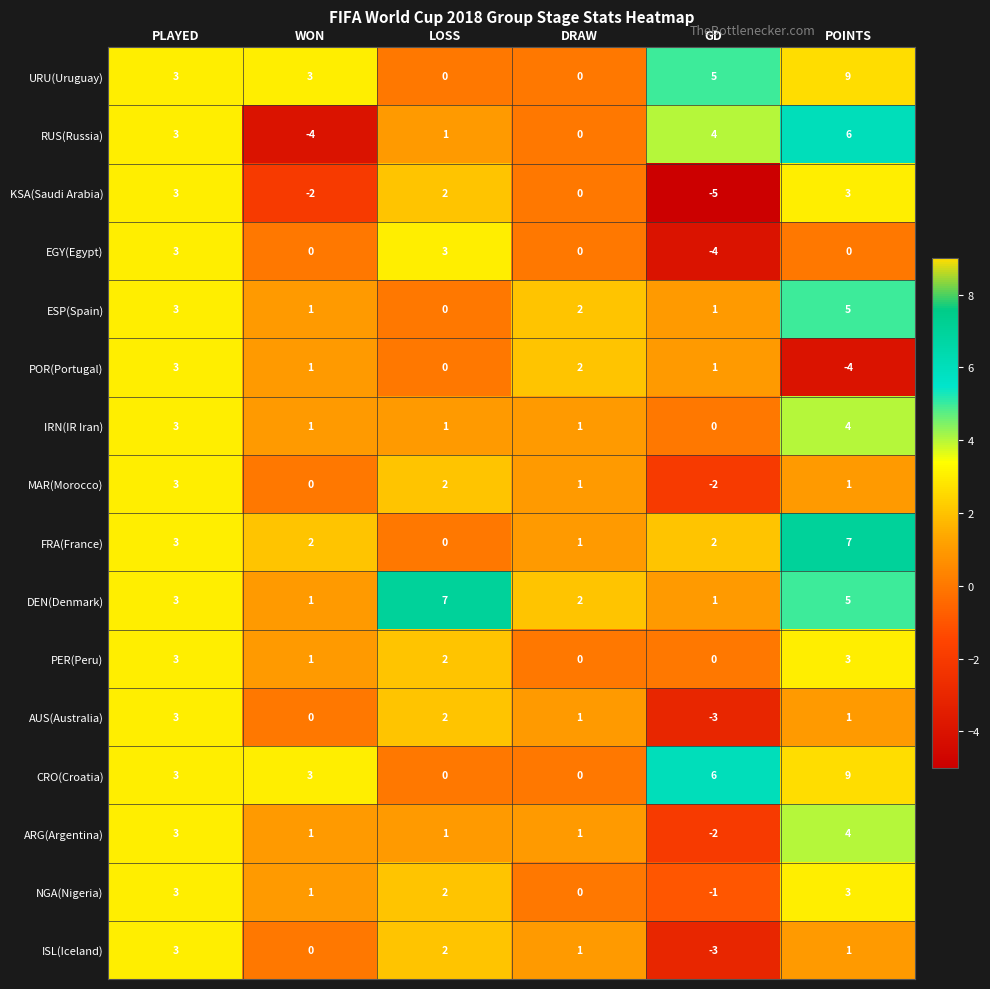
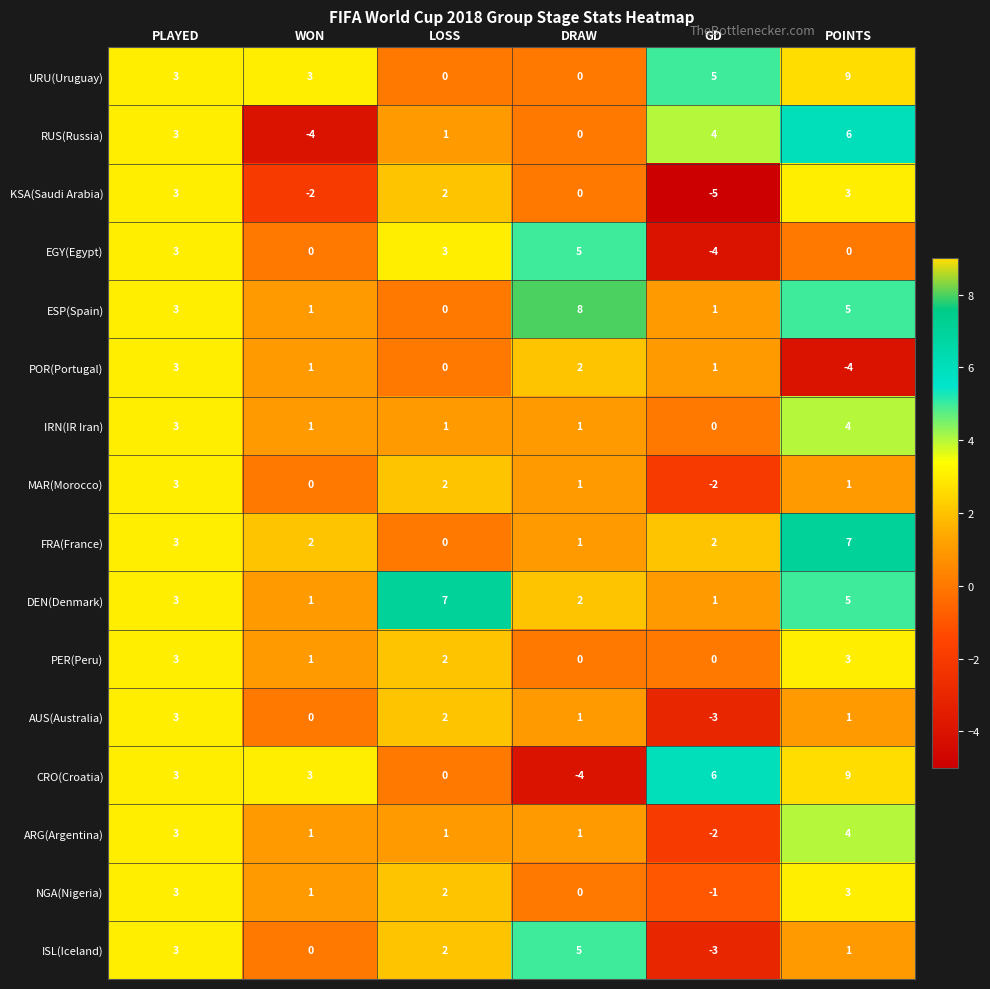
  {
    "URU(Uruguay)": {
      "PLAYED": 3,
      "WON": 3,
      "LOSS": 0,
      "DRAW": 0,
      "GD": 5,
      "POINTS": 9
    },
    "RUS(Russia)": {
      "PLAYED": 3,
      "WON": -4,
      "LOSS": 1,
      "DRAW": 0,
      "GD": 4,
      "POINTS": 6
    },
    "KSA(Saudi Arabia)": {
      "PLAYED": 3,
      "WON": -2,
      "LOSS": 2,
      "DRAW": 0,
      "GD": -5,
      "POINTS": 3
    },
    "EGY(Egypt)": {
      "PLAYED": 3,
      "WON": 0,
      "LOSS": 3,
-     "DRAW": 0,
+     "DRAW": 5,
      "GD": -4,
      "POINTS": 0
    },
    "ESP(Spain)": {
      "PLAYED": 3,
      "WON": 1,
      "LOSS": 0,
-     "DRAW": 2,
+     "DRAW": 8,
      "GD": 1,
      "POINTS": 5
    },
    "POR(Portugal)": {
      "PLAYED": 3,
      "WON": 1,
      "LOSS": 0,
      "DRAW": 2,
      "GD": 1,
      "POINTS": -4
    },
    "IRN(IR Iran)": {
      "PLAYED": 3,
      "WON": 1,
      "LOSS": 1,
      "DRAW": 1,
      "GD": 0,
      "POINTS": 4
    },
    "MAR(Morocco)": {
      "PLAYED": 3,
      "WON": 0,
      "LOSS": 2,
      "DRAW": 1,
      "GD": -2,
      "POINTS": 1
    },
    "FRA(France)": {
      "PLAYED": 3,
      "WON": 2,
      "LOSS": 0,
      "DRAW": 1,
      "GD": 2,
      "POINTS": 7
    },
    "DEN(Denmark)": {
      "PLAYED": 3,
      "WON": 1,
      "LOSS": 7,
      "DRAW": 2,
      "GD": 1,
      "POINTS": 5
    },
    "PER(Peru)": {
      "PLAYED": 3,
      "WON": 1,
      "LOSS": 2,
      "DRAW": 0,
      "GD": 0,
      "POINTS": 3
    },
    "AUS(Australia)": {
      "PLAYED": 3,
      "WON": 0,
      "LOSS": 2,
      "DRAW": 1,
      "GD": -3,
      "POINTS": 1
    },
    "CRO(Croatia)": {
      "PLAYED": 3,
      "WON": 3,
      "LOSS": 0,
-     "DRAW": 0,
+     "DRAW": -4,
      "GD": 6,
      "POINTS": 9
    },
    "ARG(Argentina)": {
      "PLAYED": 3,
      "WON": 1,
      "LOSS": 1,
      "DRAW": 1,
      "GD": -2,
      "POINTS": 4
    },
    "NGA(Nigeria)": {
      "PLAYED": 3,
      "WON": 1,
      "LOSS": 2,
      "DRAW": 0,
      "GD": -1,
      "POINTS": 3
    },
    "ISL(Iceland)": {
      "PLAYED": 3,
      "WON": 0,
      "LOSS": 2,
-     "DRAW": 1,
+     "DRAW": 5,
      "GD": -3,
      "POINTS": 1
    }
  }
